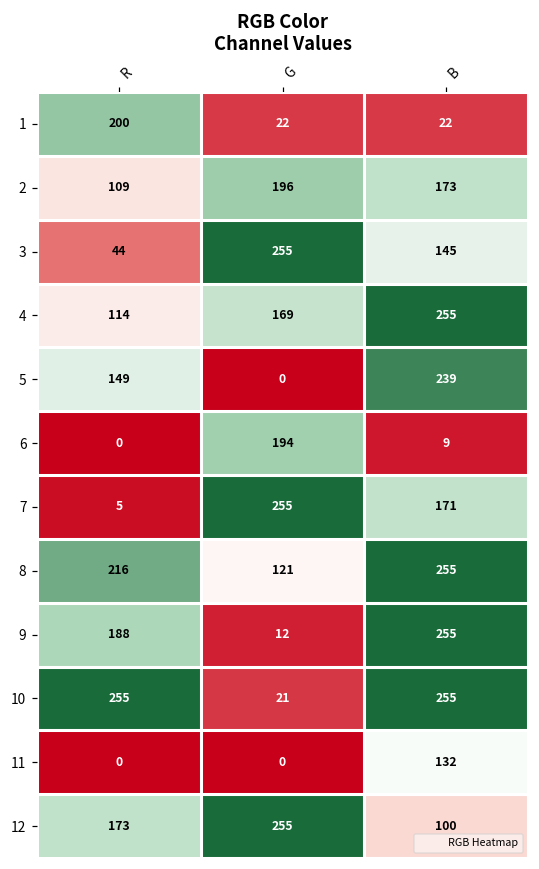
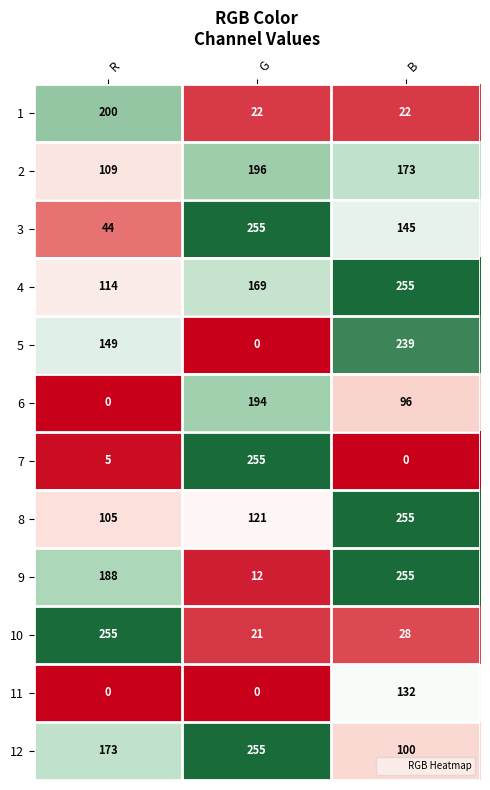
  {
    "1": {
      "R": 200,
      "G": 22,
      "B": 22
    },
    "2": {
      "R": 109,
      "G": 196,
      "B": 173
    },
    "3": {
      "R": 44,
      "G": 255,
      "B": 145
    },
    "4": {
      "R": 114,
      "G": 169,
      "B": 255
    },
    "5": {
      "R": 149,
      "G": 0,
      "B": 239
    },
    "6": {
      "R": 0,
      "G": 194,
-     "B": 9
+     "B": 96
    },
    "7": {
      "R": 5,
      "G": 255,
-     "B": 171
+     "B": 0
    },
    "8": {
-     "R": 216,
+     "R": 105,
      "G": 121,
      "B": 255
    },
    "9": {
      "R": 188,
      "G": 12,
      "B": 255
    },
    "10": {
      "R": 255,
      "G": 21,
-     "B": 255
+     "B": 28
    },
    "11": {
      "R": 0,
      "G": 0,
      "B": 132
    },
    "12": {
      "R": 173,
      "G": 255
    }
  }
